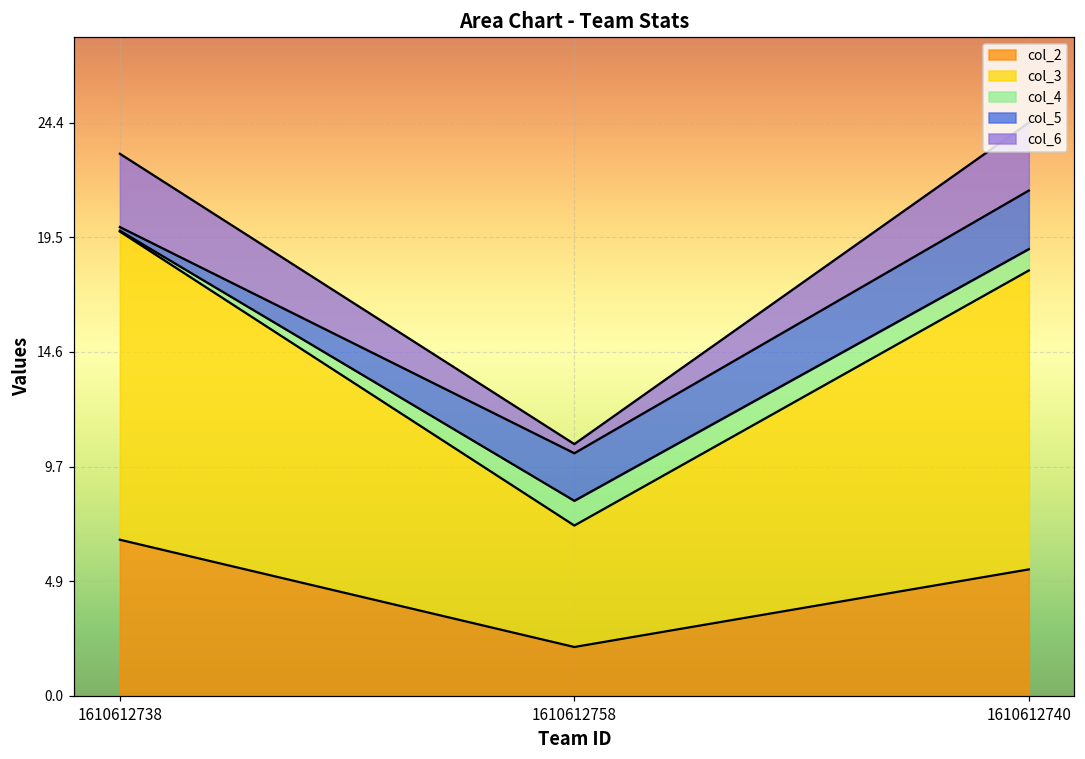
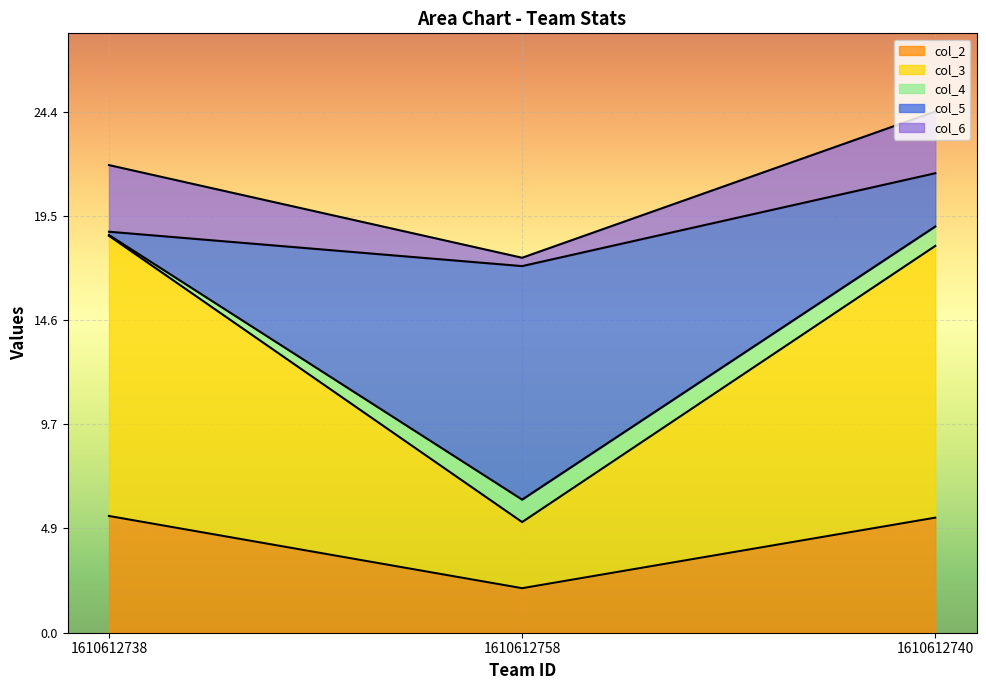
  {
    "col_2": {
-     "1610612738": 6.6,
+     "1610612738": 5.5,
      "1610612758": 2.1,
      "1610612740": 5.4
    },
    "col_3": {
-     "1610612758": 5.2,
+     "1610612758": 3.1,
      "1610612740": 12.7
    },
    "col_4": {
      "1610612758": 1.1,
      "1610612740": 0.9
    },
    "col_5": {
      "1610612738": 0.2,
-     "1610612758": 2.0,
+     "1610612758": 10.9,
      "1610612740": 2.5
    },
    "col_6": {
      "1610612738": 3.1,
      "1610612758": 0.4
    }
  }
